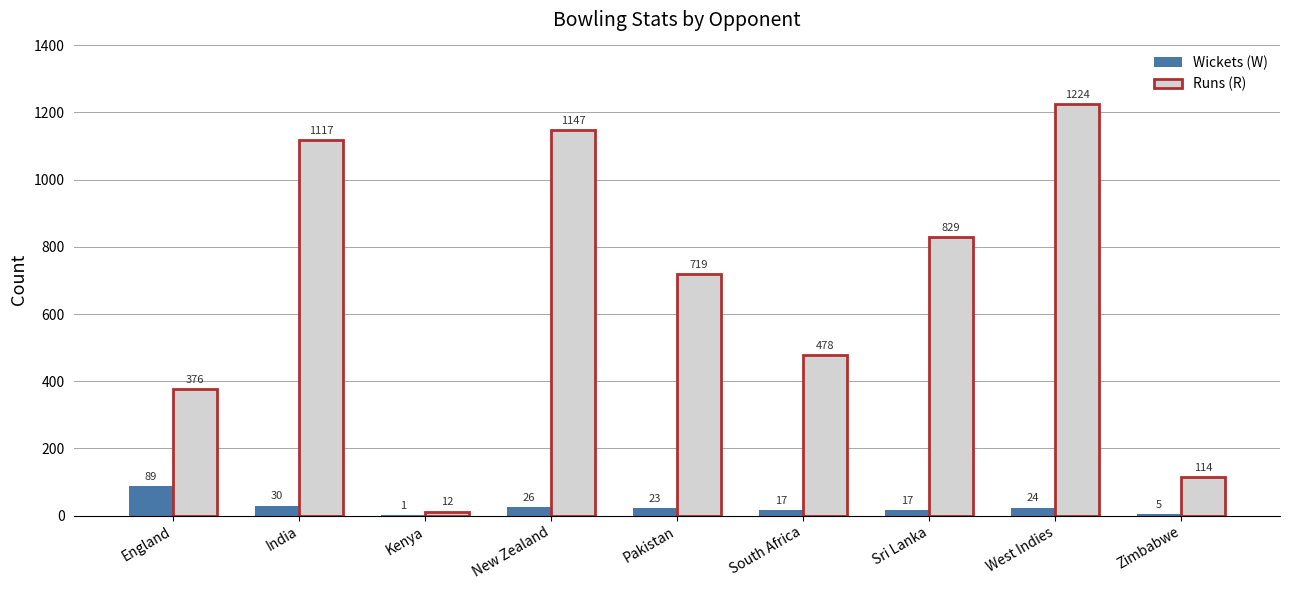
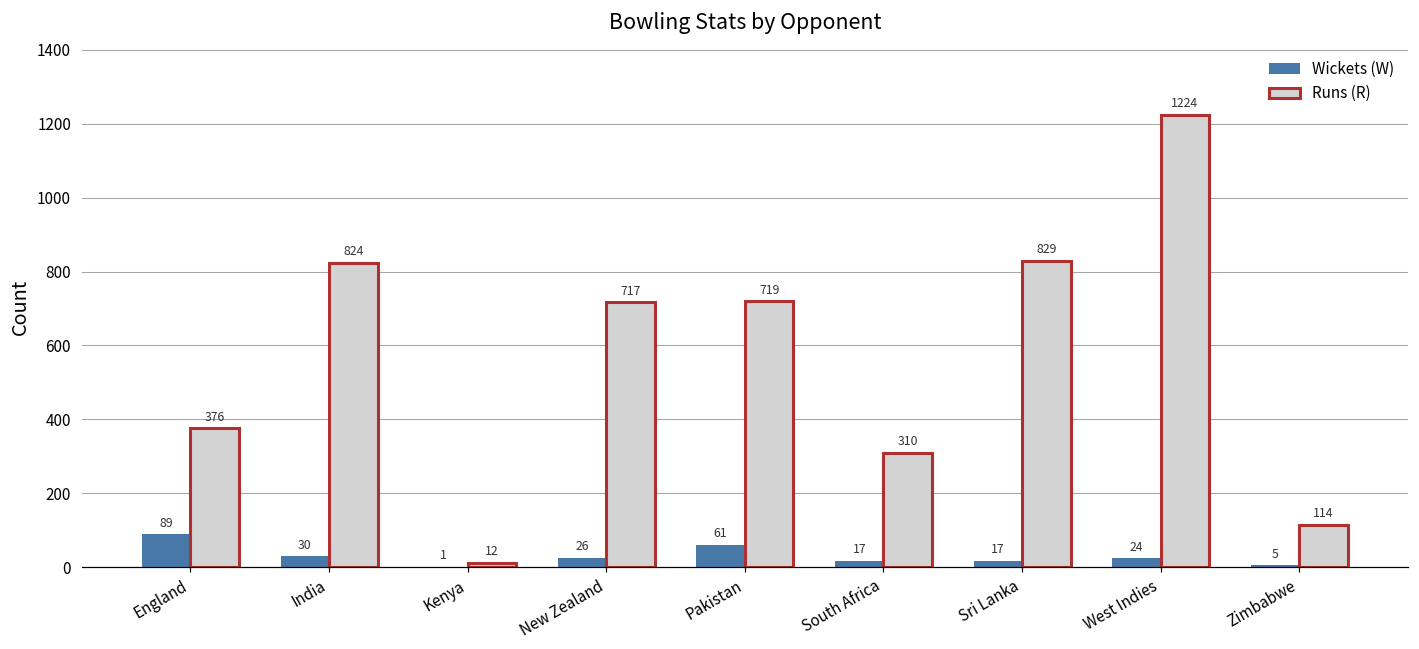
  {
    "Wickets (W)": {
      "England": 89,
      "India": 30,
      "Kenya": 1,
      "New Zealand": 26,
-     "Pakistan": 23,
+     "Pakistan": 61,
      "South Africa": 17,
      "Sri Lanka": 17,
      "West Indies": 24,
      "Zimbabwe": 5
    },
    "Runs (R)": {
      "England": 376,
-     "India": 1117,
+     "India": 824,
      "Kenya": 12,
-     "New Zealand": 1147,
+     "New Zealand": 717,
      "Pakistan": 719,
-     "South Africa": 478,
+     "South Africa": 310,
      "Sri Lanka": 829,
      "West Indies": 1224,
      "Zimbabwe": 114
    }
  }
